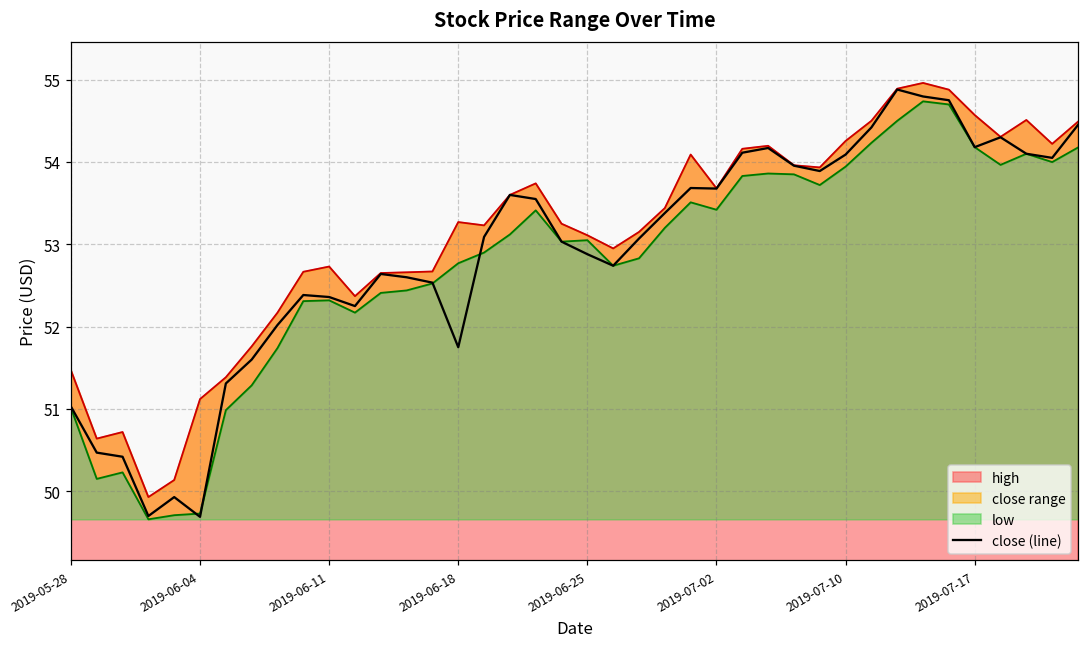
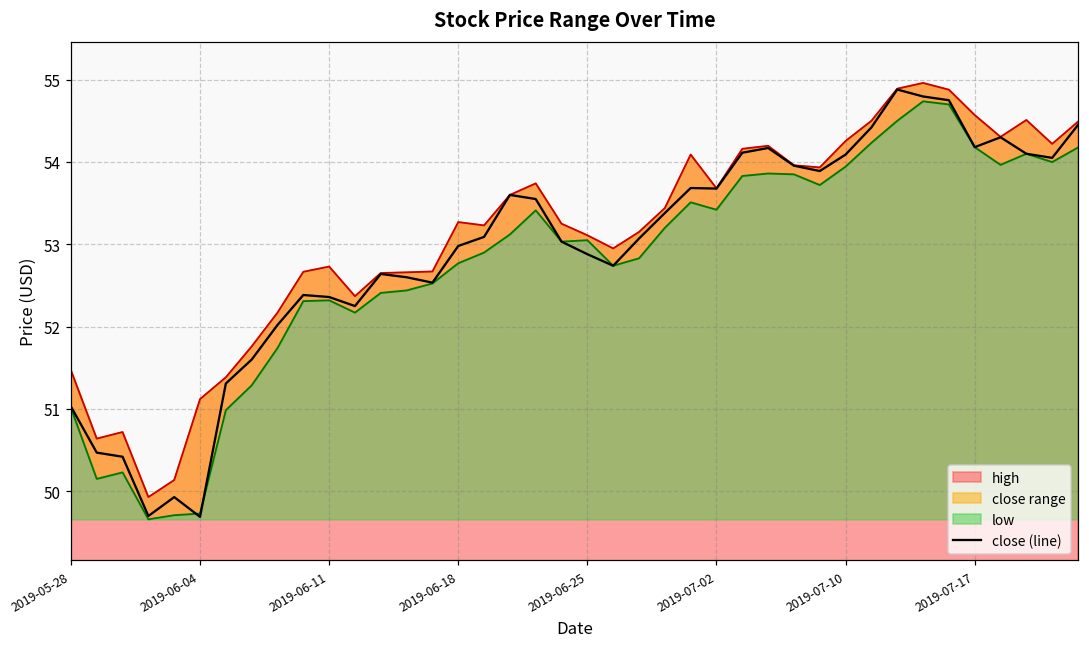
  {
    "close range": {
      "2019-05-28": 51.5,
      "2019-06-04": 51.1,
      "2019-06-11": 52.7,
      "2019-06-18": 53.3,
      "2019-06-25": 53.1,
      "2019-07-10": 54.3,
      "2019-07-17": 54.6
    },
    "low": {
      "2019-06-04": 49.7,
      "2019-06-11": 52.3,
      "2019-06-18": 52.8,
      "2019-06-25": 53.1,
      "2019-07-02": 53.4,
      "2019-07-10": 53.9
    },
    "close (line)": {
      "2019-06-04": 49.7,
      "2019-06-11": 52.4,
-     "2019-06-18": 51.8,
+     "2019-06-18": 53.0,
      "2019-06-25": 52.9,
      "2019-07-10": 54.1
    }
  }
